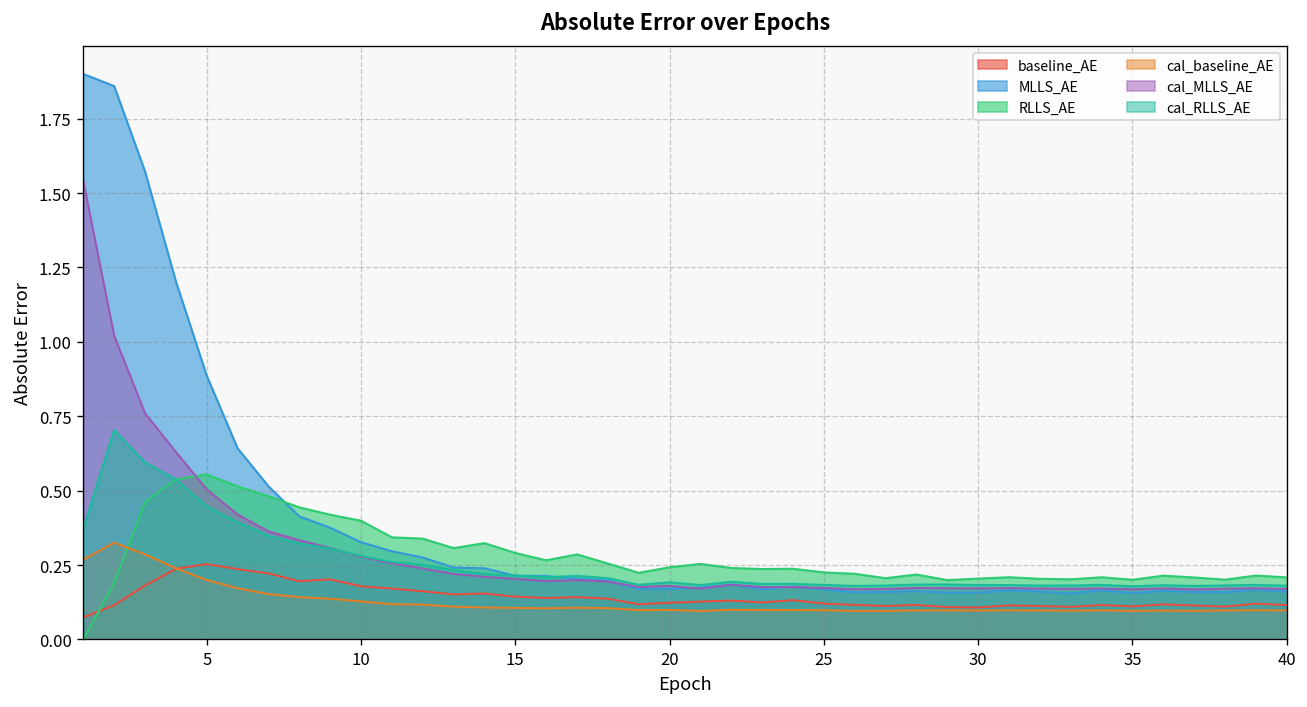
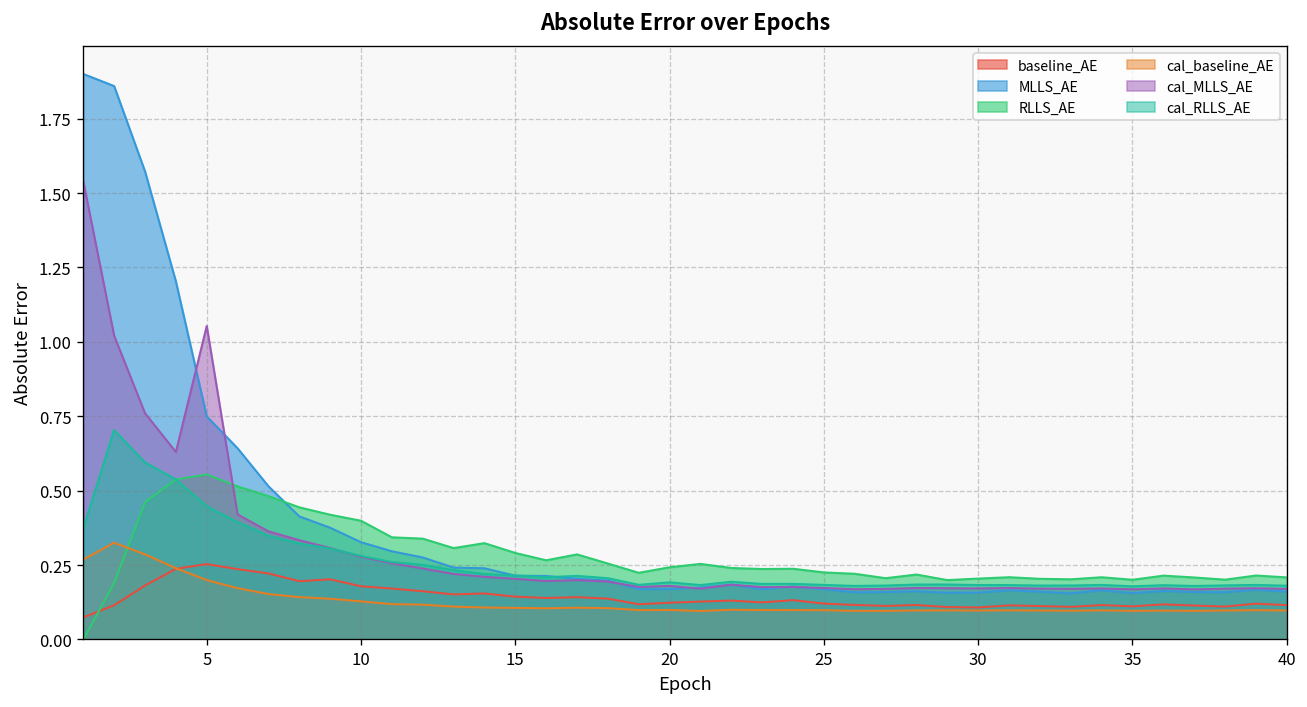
  {
    "MLLS_AE": {
-     "5": 0.89,
+     "5": 0.75,
      "10": 0.33,
      "20": 0.17,
      "30": 0.16,
      "35": 0.16
    },
    "cal_MLLS_AE": {
-     "5": 0.50,
+     "5": 1.05,
      "15": 0.20,
      "20": 0.18,
      "30": 0.17
    }
  }
